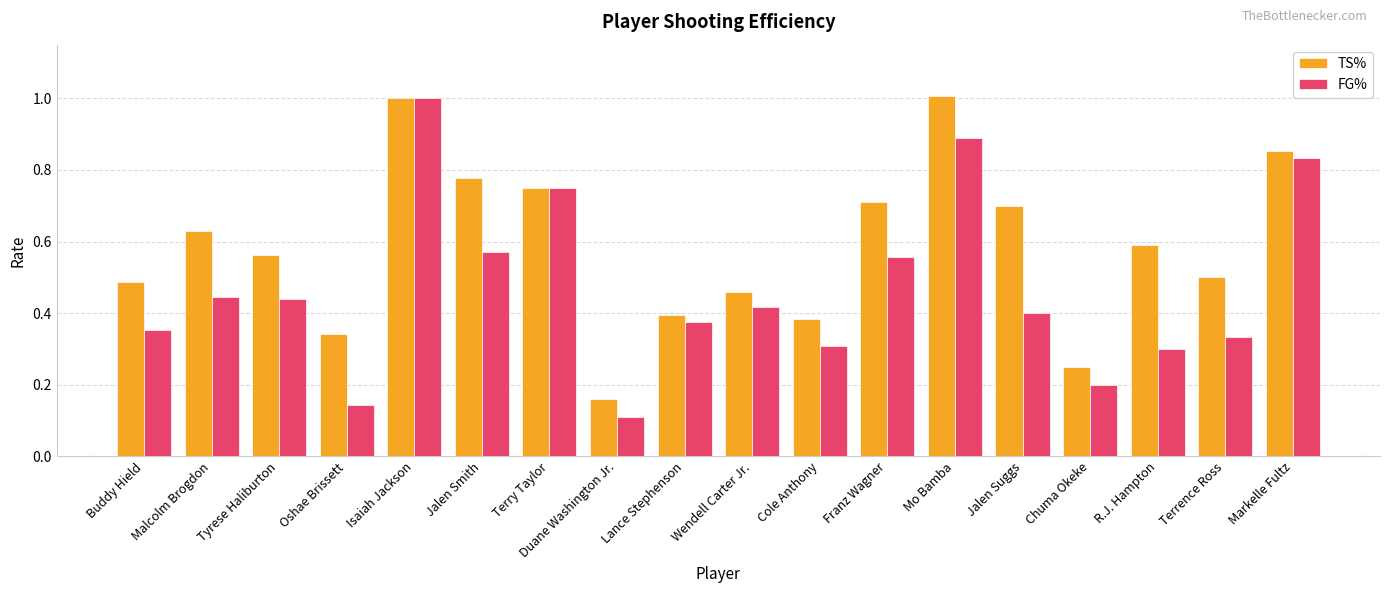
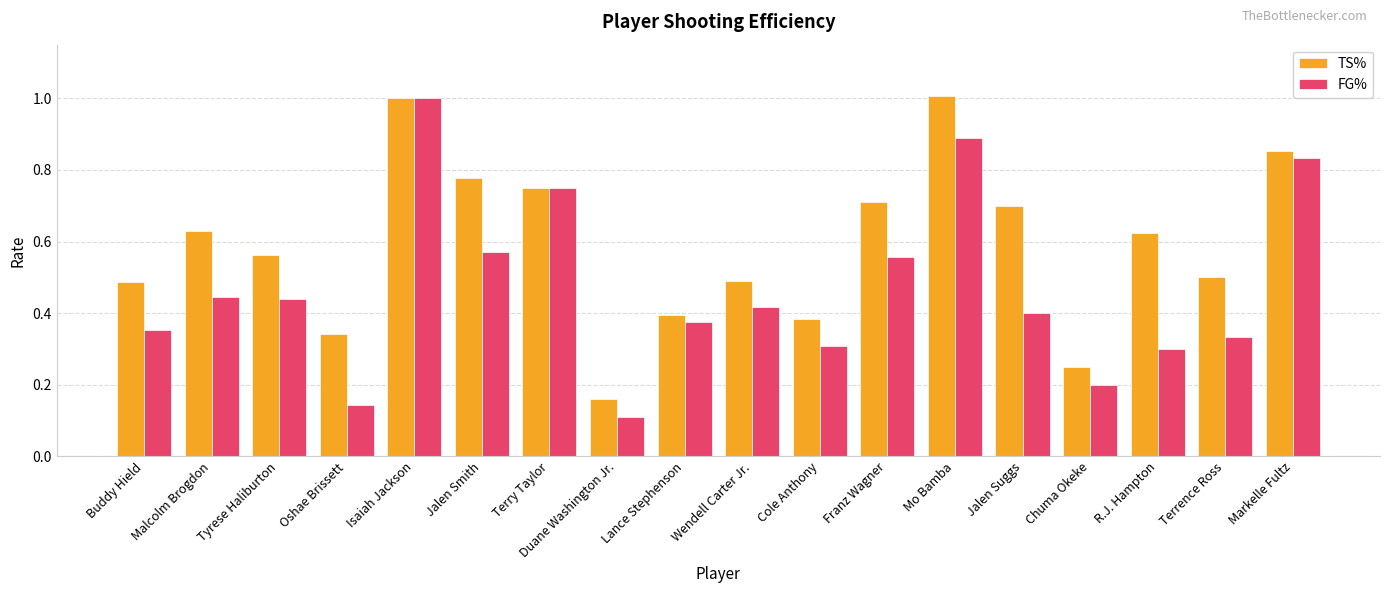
  {
    "TS%": {
      "Buddy Hield": 0.49,
      "Malcolm Brogdon": 0.63,
      "Tyrese Haliburton": 0.56,
      "Oshae Brissett": 0.34,
      "Isaiah Jackson": 1.00,
      "Jalen Smith": 0.78,
      "Terry Taylor": 0.75,
      "Duane Washington Jr.": 0.16,
      "Lance Stephenson": 0.39,
-     "Wendell Carter Jr.": 0.46,
+     "Wendell Carter Jr.": 0.49,
      "Cole Anthony": 0.38,
      "Franz Wagner": 0.71,
      "Mo Bamba": 1.01,
      "Jalen Suggs": 0.70,
      "Chuma Okeke": 0.25,
-     "R.J. Hampton": 0.59,
+     "R.J. Hampton": 0.63,
      "Terrence Ross": 0.50,
      "Markelle Fultz": 0.85
    },
    "FG%": {
      "Buddy Hield": 0.35,
      "Malcolm Brogdon": 0.44,
      "Tyrese Haliburton": 0.44,
      "Oshae Brissett": 0.14,
      "Isaiah Jackson": 1.00,
      "Jalen Smith": 0.57,
      "Terry Taylor": 0.75,
      "Duane Washington Jr.": 0.11,
      "Lance Stephenson": 0.38,
      "Wendell Carter Jr.": 0.42,
      "Cole Anthony": 0.31,
      "Franz Wagner": 0.56,
      "Mo Bamba": 0.89,
      "Jalen Suggs": 0.40,
      "Chuma Okeke": 0.20,
      "R.J. Hampton": 0.30,
      "Terrence Ross": 0.33,
      "Markelle Fultz": 0.83
    }
  }
